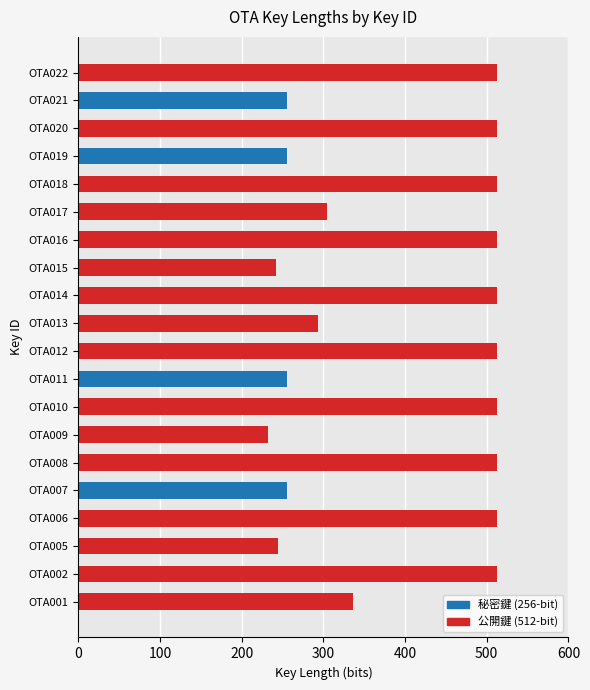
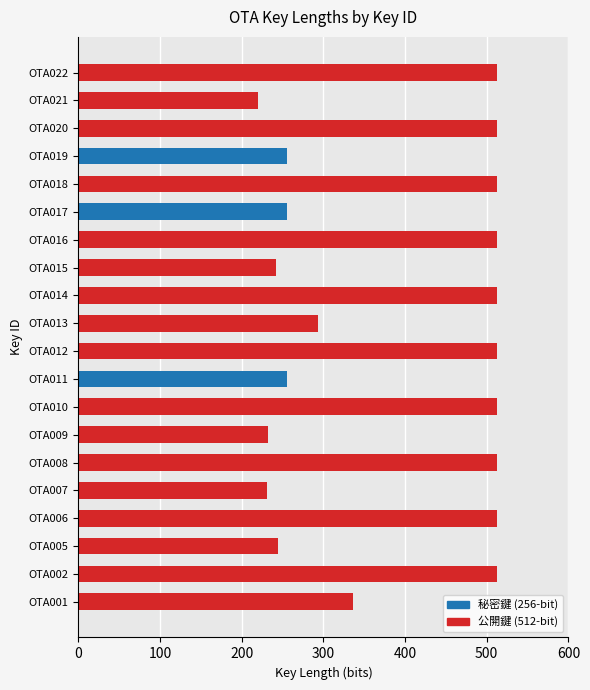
  {
    "OTA022": 510,
-   "OTA021": 260,
+   "OTA021": 220,
    "OTA020": 510,
    "OTA019": 260,
    "OTA018": 510,
-   "OTA017": 300,
+   "OTA017": 260,
    "OTA016": 510,
    "OTA015": 240,
    "OTA014": 510,
    "OTA013": 290,
    "OTA012": 510,
    "OTA011": 260,
    "OTA010": 510,
    "OTA009": 230,
    "OTA008": 510,
-   "OTA007": 260,
+   "OTA007": 230,
    "OTA006": 510,
    "OTA005": 250,
    "OTA002": 510,
    "OTA001": 340
  }
